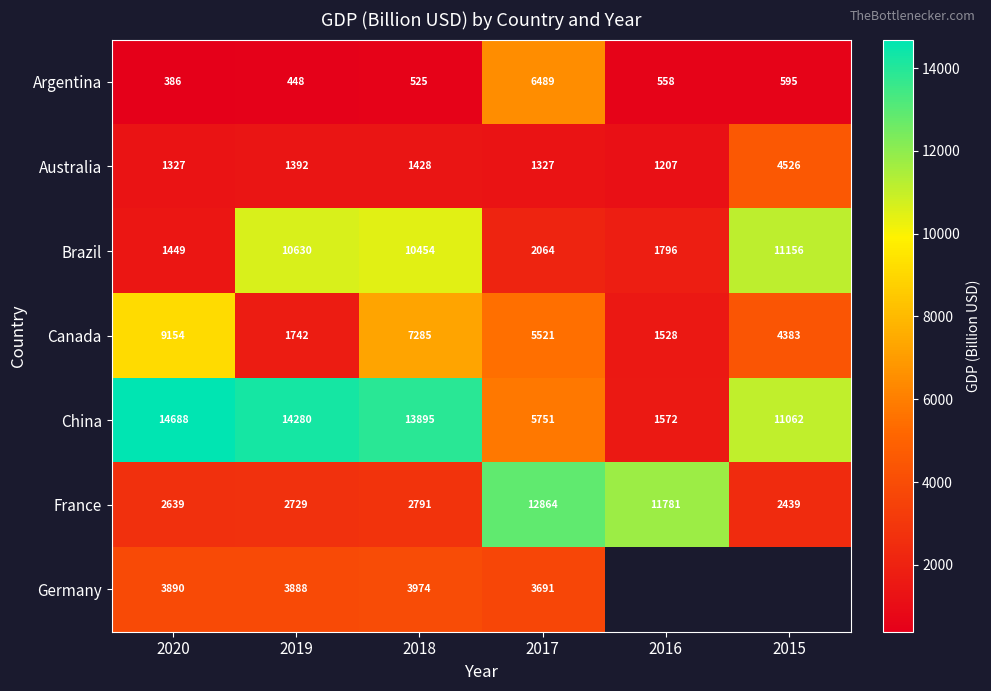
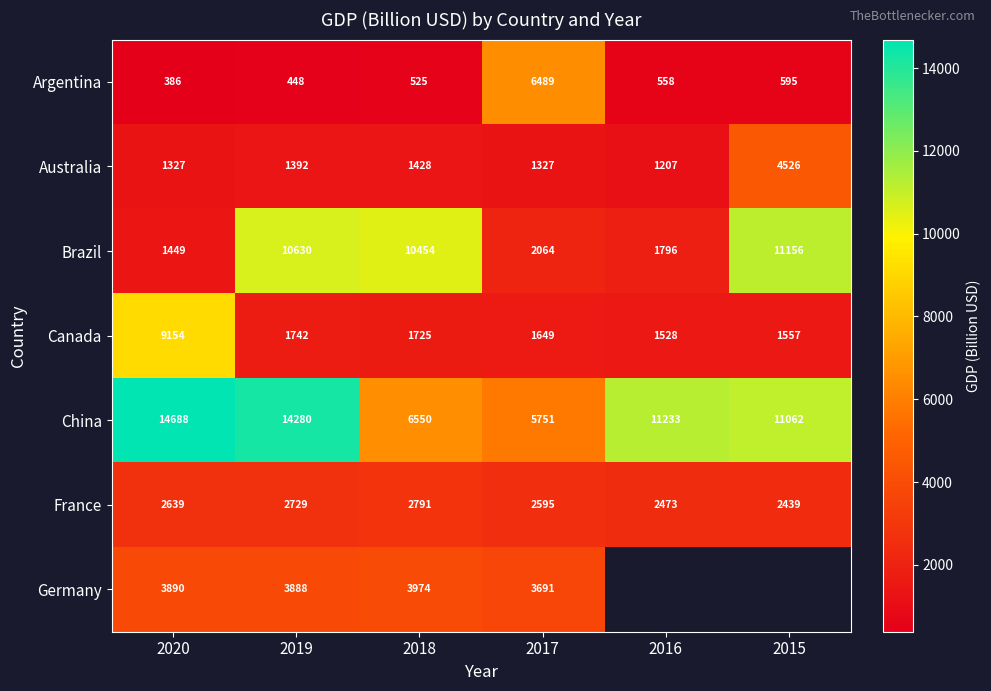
  {
    "Argentina": {
      "2020": 386,
      "2019": 448,
      "2018": 525,
      "2017": 6489,
      "2016": 558,
      "2015": 595
    },
    "Australia": {
      "2020": 1327,
      "2019": 1392,
      "2018": 1428,
      "2017": 1327,
      "2016": 1207,
      "2015": 4526
    },
    "Brazil": {
      "2020": 1449,
      "2019": 10630,
      "2018": 10454,
      "2017": 2064,
      "2016": 1796,
      "2015": 11156
    },
    "Canada": {
      "2020": 9154,
      "2019": 1742,
-     "2018": 7285,
-     "2017": 5521,
+     "2018": 1725,
+     "2017": 1649,
      "2016": 1528,
-     "2015": 4383
+     "2015": 1557
    },
    "China": {
      "2020": 14688,
      "2019": 14280,
-     "2018": 13895,
+     "2018": 6550,
      "2017": 5751,
-     "2016": 1572,
+     "2016": 11233,
      "2015": 11062
    },
    "France": {
      "2020": 2639,
      "2019": 2729,
      "2018": 2791,
-     "2017": 12864,
-     "2016": 11781,
+     "2017": 2595,
+     "2016": 2473,
      "2015": 2439
    },
    "Germany": {
      "2020": 3890,
      "2019": 3888,
      "2018": 3974,
      "2017": 3691
    }
  }
